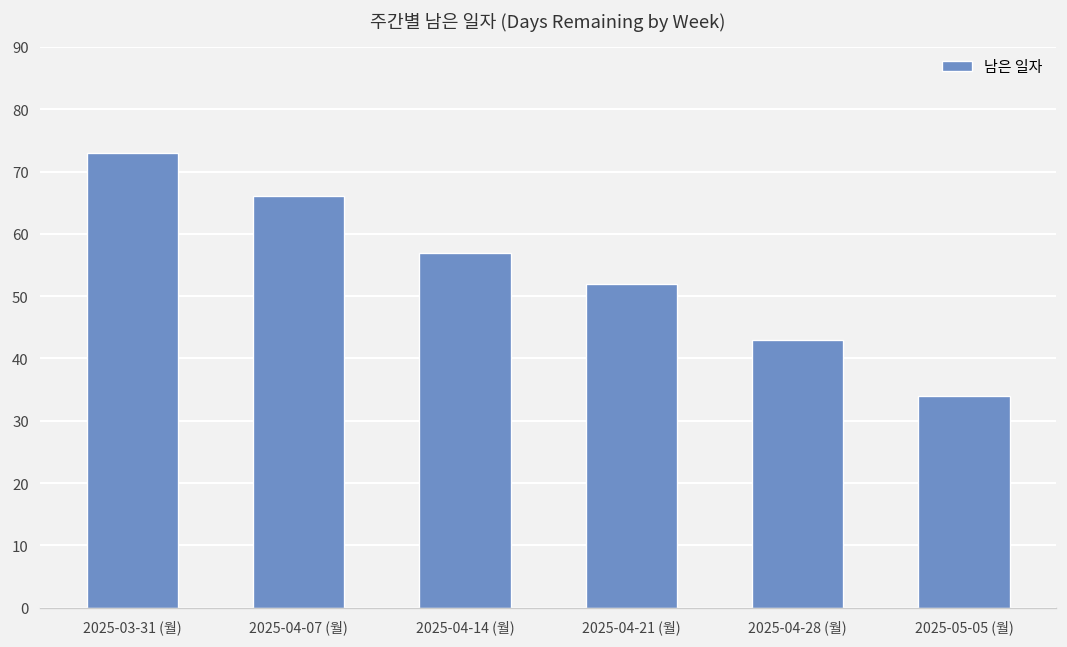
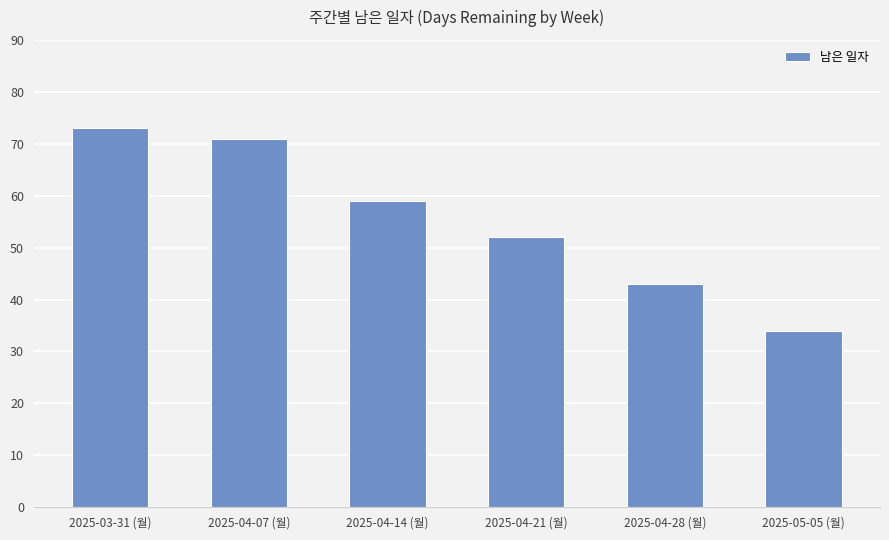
  {
    "2025-03-31 (월)": 73,
-   "2025-04-07 (월)": 66,
-   "2025-04-14 (월)": 57,
+   "2025-04-07 (월)": 71,
+   "2025-04-14 (월)": 59,
    "2025-04-21 (월)": 52,
    "2025-04-28 (월)": 43,
    "2025-05-05 (월)": 34
  }
